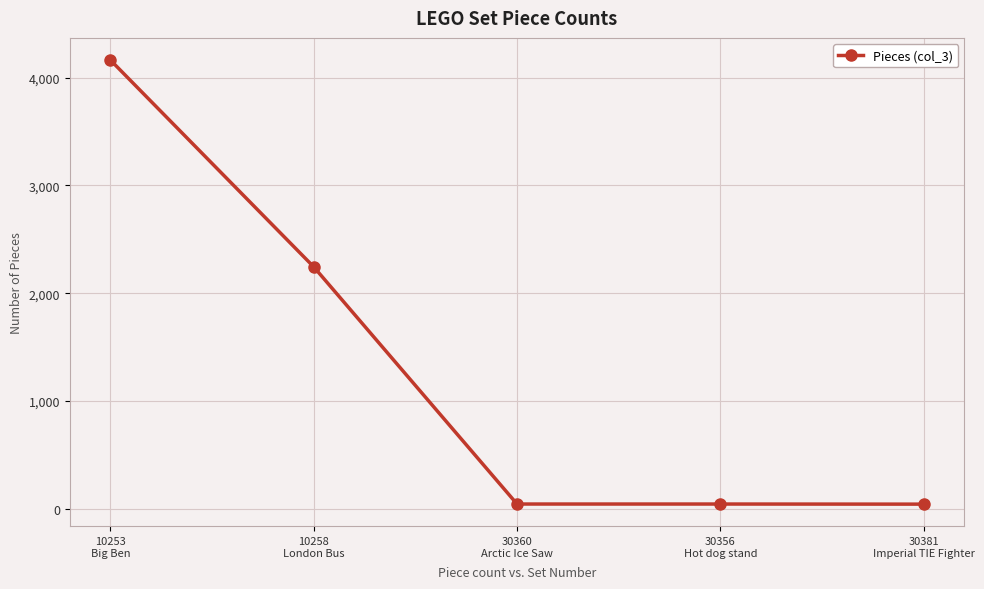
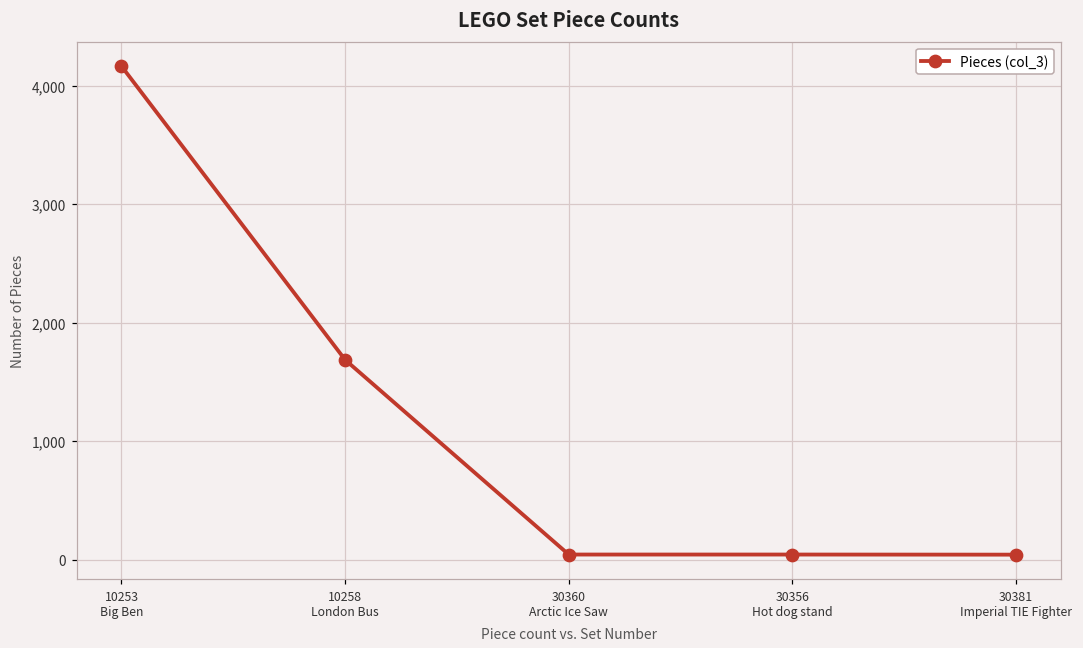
  {
    "10253 Big Ben": "4,160",
-   "10258 London Bus": "2,240",
+   "10258 London Bus": "1,690",
    "30360 Arctic Ice Saw": "40",
    "30356 Hot dog stand": "40",
    "30381 Imperial TIE Fighter": "40"
  }
